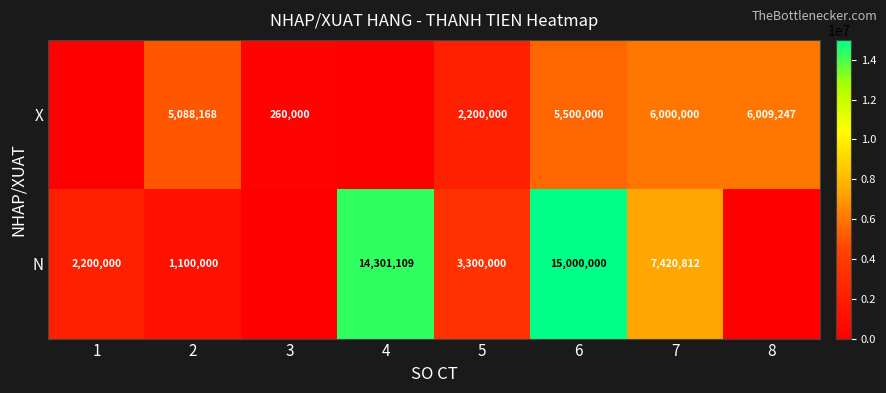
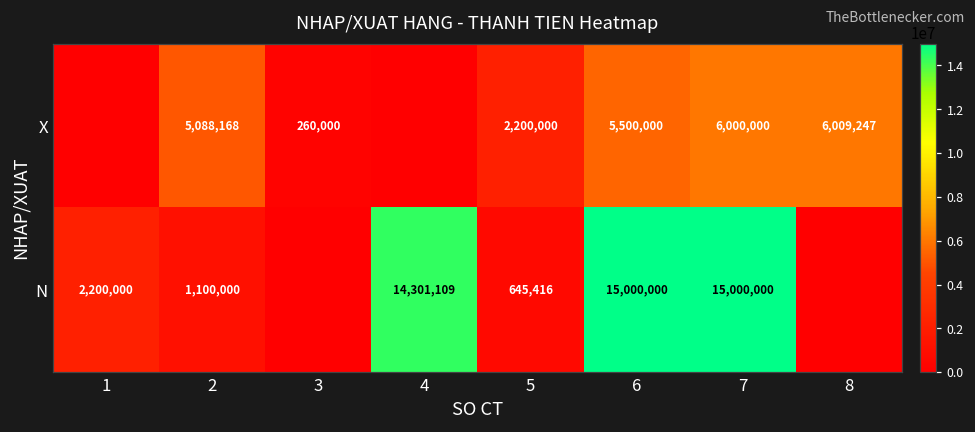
  {
    "X": {
      "2": "5,088,168",
      "3": "260,000",
      "5": "2,200,000",
      "6": "5,500,000",
      "7": "6,000,000",
      "8": "6,009,247"
    },
    "N": {
      "1": "2,200,000",
      "2": "1,100,000",
      "4": "14,301,109",
-     "5": "3,300,000",
+     "5": "645,416",
      "6": "15,000,000",
-     "7": "7,420,812"
+     "7": "15,000,000"
    }
  }
